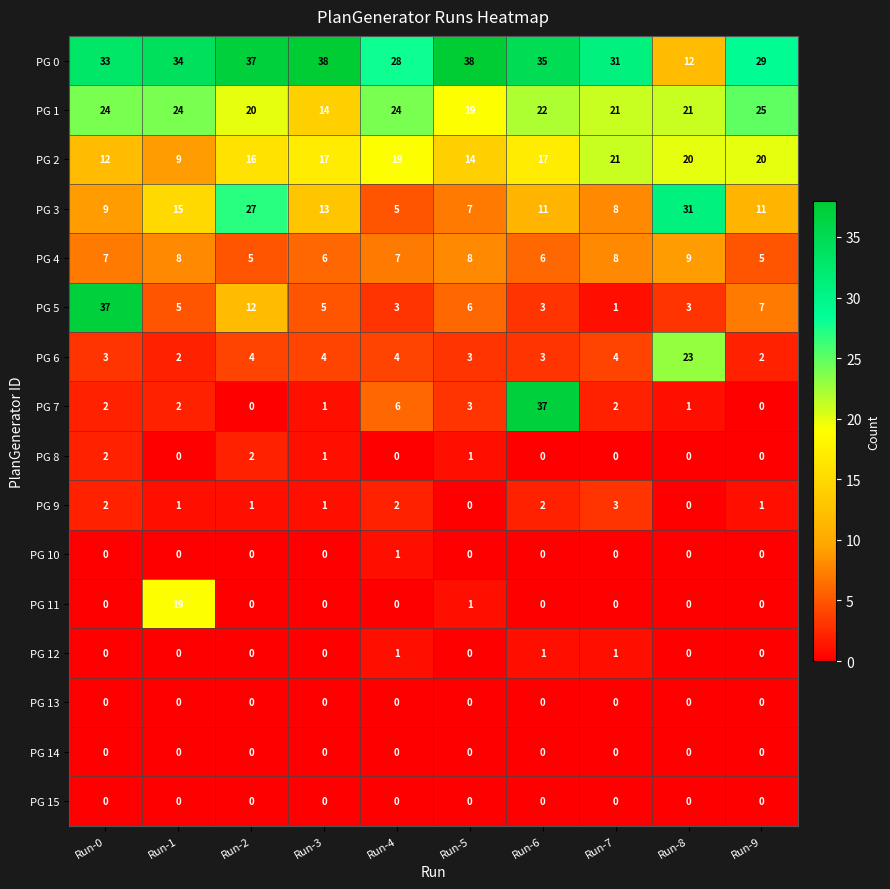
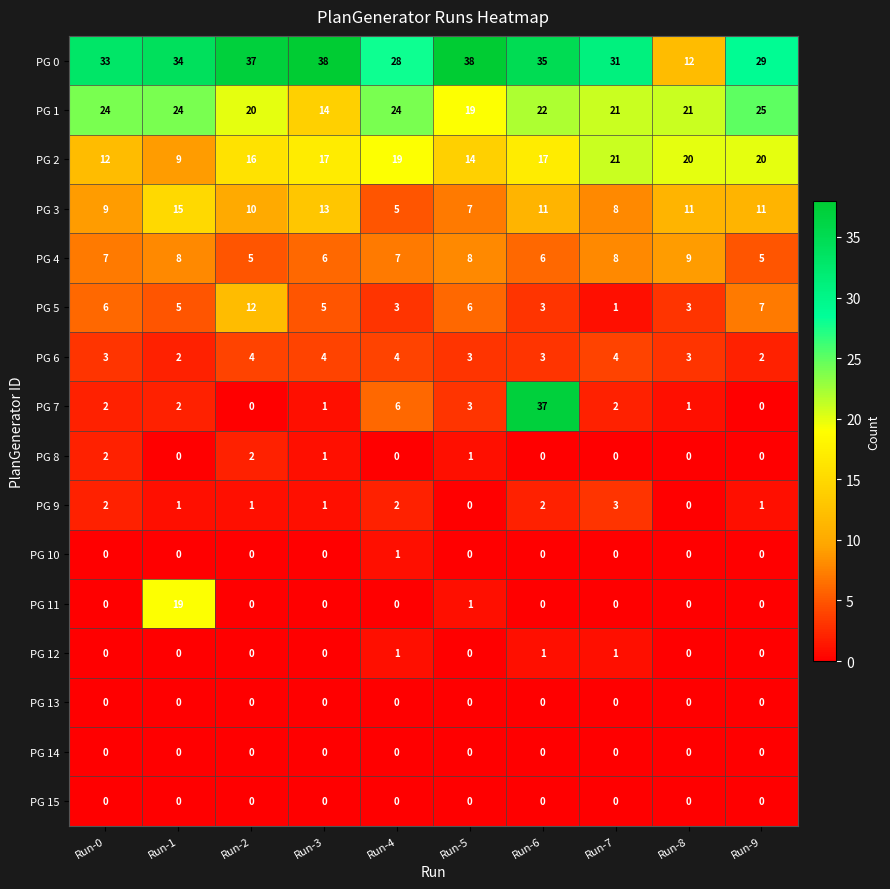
  {
    "PG 0": {
      "Run-0": 33,
      "Run-1": 34,
      "Run-2": 37,
      "Run-3": 38,
      "Run-4": 28,
      "Run-5": 38,
      "Run-6": 35,
      "Run-7": 31,
      "Run-8": 12,
      "Run-9": 29
    },
    "PG 1": {
      "Run-0": 24,
      "Run-1": 24,
      "Run-2": 20,
      "Run-3": 14,
      "Run-4": 24,
      "Run-5": 19,
      "Run-6": 22,
      "Run-7": 21,
      "Run-8": 21,
      "Run-9": 25
    },
    "PG 2": {
      "Run-0": 12,
      "Run-1": 9,
      "Run-2": 16,
      "Run-3": 17,
      "Run-4": 19,
      "Run-5": 14,
      "Run-6": 17,
      "Run-7": 21,
      "Run-8": 20,
      "Run-9": 20
    },
    "PG 3": {
      "Run-0": 9,
      "Run-1": 15,
-     "Run-2": 27,
+     "Run-2": 10,
      "Run-3": 13,
      "Run-4": 5,
      "Run-5": 7,
      "Run-6": 11,
      "Run-7": 8,
-     "Run-8": 31,
+     "Run-8": 11,
      "Run-9": 11
    },
    "PG 4": {
      "Run-0": 7,
      "Run-1": 8,
      "Run-2": 5,
      "Run-3": 6,
      "Run-4": 7,
      "Run-5": 8,
      "Run-6": 6,
      "Run-7": 8,
      "Run-8": 9,
      "Run-9": 5
    },
    "PG 5": {
-     "Run-0": 37,
+     "Run-0": 6,
      "Run-1": 5,
      "Run-2": 12,
      "Run-3": 5,
      "Run-4": 3,
      "Run-5": 6,
      "Run-6": 3,
      "Run-7": 1,
      "Run-8": 3,
      "Run-9": 7
    },
    "PG 6": {
      "Run-0": 3,
      "Run-1": 2,
      "Run-2": 4,
      "Run-3": 4,
      "Run-4": 4,
      "Run-5": 3,
      "Run-6": 3,
      "Run-7": 4,
-     "Run-8": 23,
+     "Run-8": 3,
      "Run-9": 2
    },
    "PG 7": {
      "Run-0": 2,
      "Run-1": 2,
      "Run-2": 0,
      "Run-3": 1,
      "Run-4": 6,
      "Run-5": 3,
      "Run-6": 37,
      "Run-7": 2,
      "Run-8": 1,
      "Run-9": 0
    },
    "PG 8": {
      "Run-0": 2,
      "Run-1": 0,
      "Run-2": 2,
      "Run-3": 1,
      "Run-4": 0,
      "Run-5": 1,
      "Run-6": 0,
      "Run-7": 0,
      "Run-8": 0,
      "Run-9": 0
    },
    "PG 9": {
      "Run-0": 2,
      "Run-1": 1,
      "Run-2": 1,
      "Run-3": 1,
      "Run-4": 2,
      "Run-5": 0,
      "Run-6": 2,
      "Run-7": 3,
      "Run-8": 0,
      "Run-9": 1
    },
    "PG 10": {
      "Run-0": 0,
      "Run-1": 0,
      "Run-2": 0,
      "Run-3": 0,
      "Run-4": 1,
      "Run-5": 0,
      "Run-6": 0,
      "Run-7": 0,
      "Run-8": 0,
      "Run-9": 0
    },
    "PG 11": {
      "Run-0": 0,
      "Run-1": 19,
      "Run-2": 0,
      "Run-3": 0,
      "Run-4": 0,
      "Run-5": 1,
      "Run-6": 0,
      "Run-7": 0,
      "Run-8": 0,
      "Run-9": 0
    },
    "PG 12": {
      "Run-0": 0,
      "Run-1": 0,
      "Run-2": 0,
      "Run-3": 0,
      "Run-4": 1,
      "Run-5": 0,
      "Run-6": 1,
      "Run-7": 1,
      "Run-8": 0,
      "Run-9": 0
    },
    "PG 13": {
      "Run-0": 0,
      "Run-1": 0,
      "Run-2": 0,
      "Run-3": 0,
      "Run-4": 0,
      "Run-5": 0,
      "Run-6": 0,
      "Run-7": 0,
      "Run-8": 0,
      "Run-9": 0
    },
    "PG 14": {
      "Run-0": 0,
      "Run-1": 0,
      "Run-2": 0,
      "Run-3": 0,
      "Run-4": 0,
      "Run-5": 0,
      "Run-6": 0,
      "Run-7": 0,
      "Run-8": 0,
      "Run-9": 0
    },
    "PG 15": {
      "Run-0": 0,
      "Run-1": 0,
      "Run-2": 0,
      "Run-3": 0,
      "Run-4": 0,
      "Run-5": 0,
      "Run-6": 0,
      "Run-7": 0,
      "Run-8": 0,
      "Run-9": 0
    }
  }
